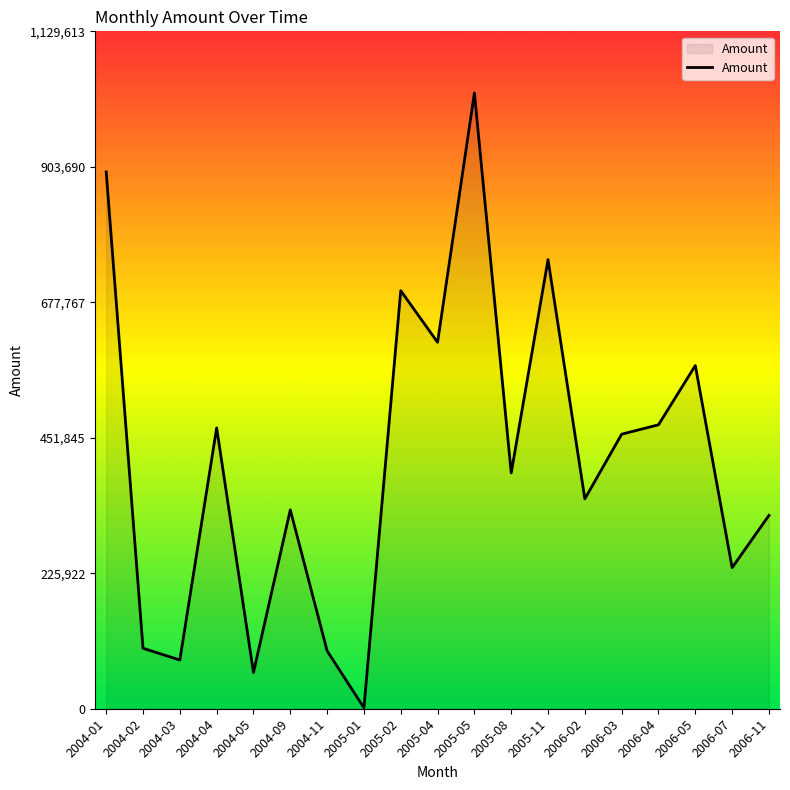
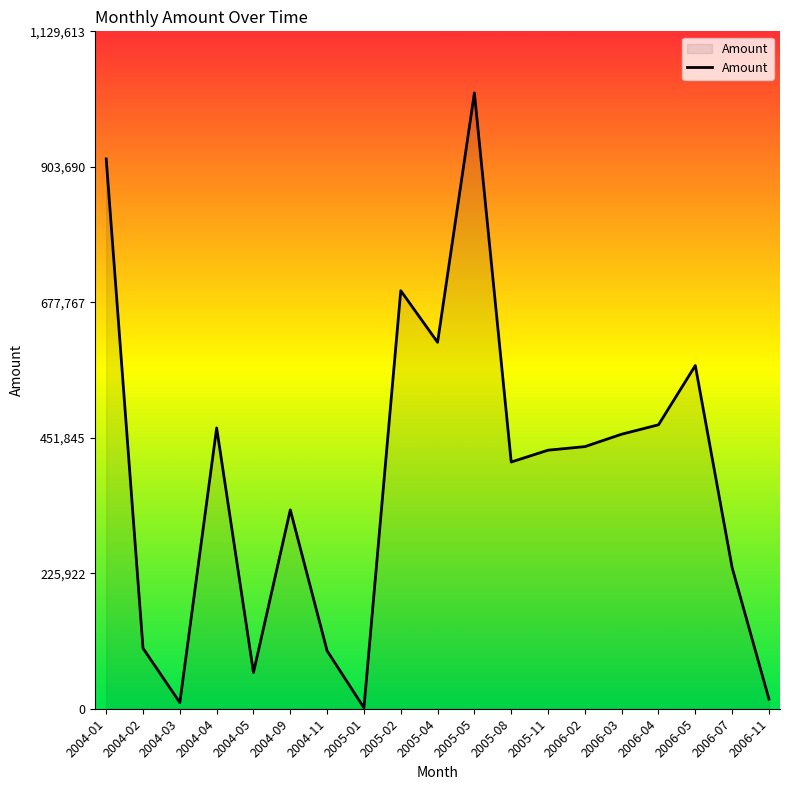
  {
-   "2004-01": "900,000",
+   "2004-01": "920,000",
    "2004-02": "100,000",
-   "2004-03": "80,000",
+   "2004-03": "10,000",
    "2004-04": "470,000",
    "2004-05": "60,000",
    "2004-09": "330,000",
    "2004-11": "100,000",
    "2005-01": "0",
    "2005-02": "700,000",
    "2005-04": "610,000",
    "2005-05": "1,030,000",
-   "2005-08": "390,000",
-   "2005-11": "750,000",
-   "2006-02": "350,000",
+   "2005-08": "410,000",
+   "2005-11": "430,000",
+   "2006-02": "440,000",
    "2006-03": "460,000",
    "2006-04": "470,000",
    "2006-05": "570,000",
    "2006-07": "240,000",
-   "2006-11": "320,000"
+   "2006-11": "20,000"
  }
